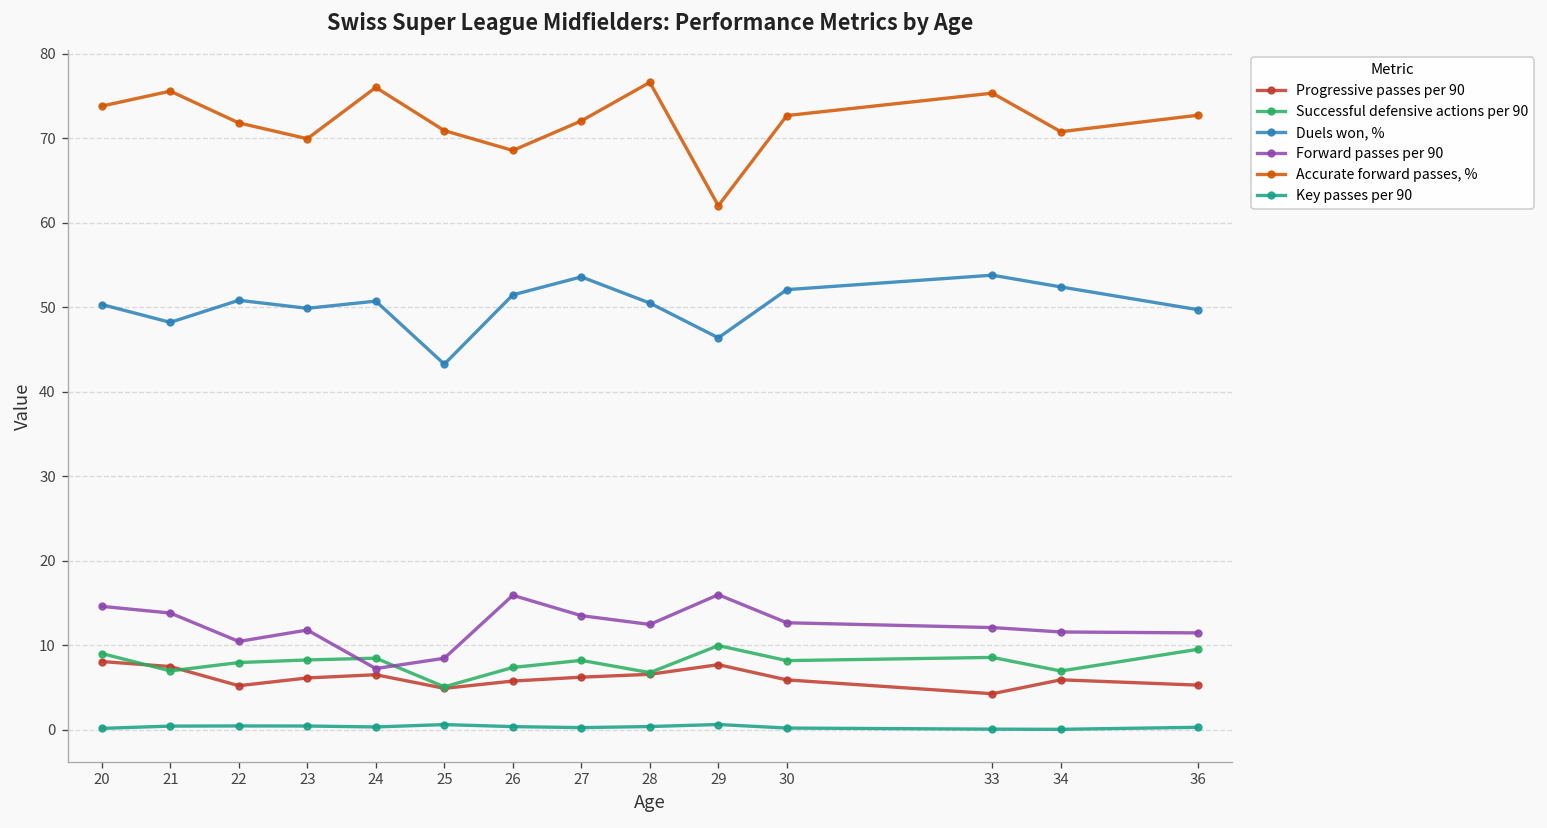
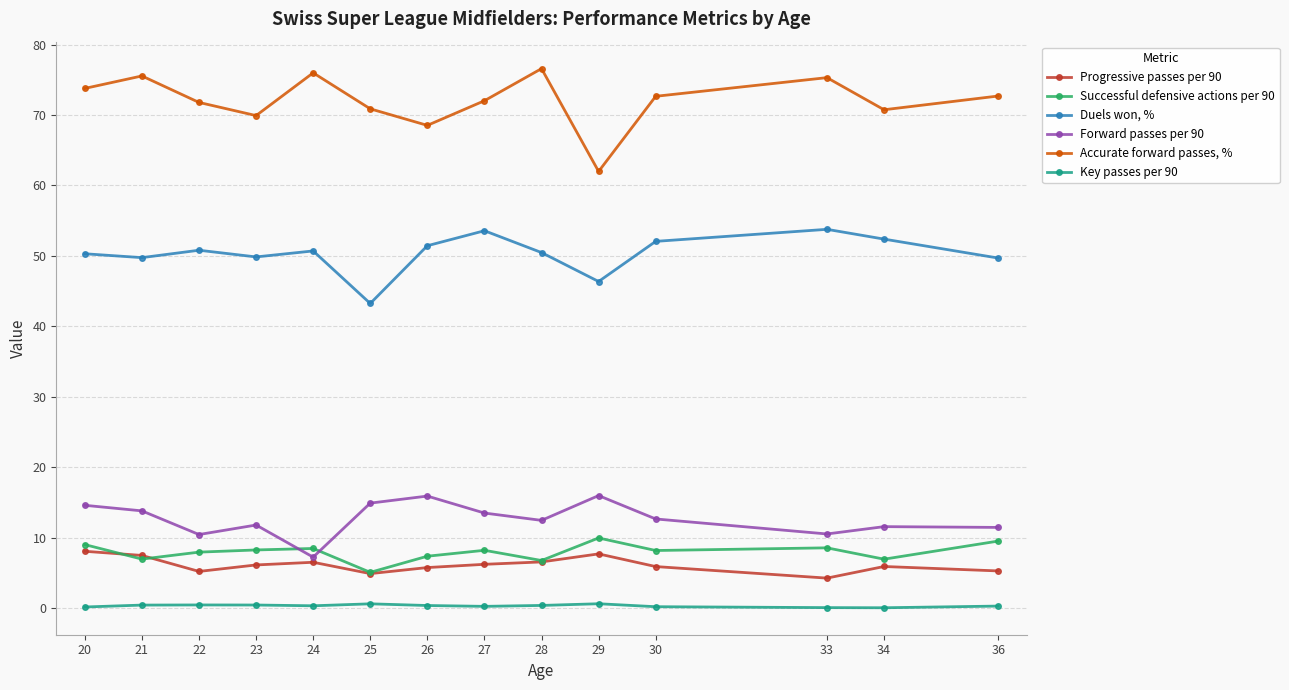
  {
    "Duels won, %": {
      "20": 50,
-     "21": 48,
+     "21": 50,
      "22": 51,
      "23": 50,
      "24": 51,
      "25": 43,
      "26": 51,
      "27": 54,
      "28": 50,
      "29": 46,
      "30": 52,
      "33": 54,
      "34": 52,
      "36": 50
    },
    "Forward passes per 90": {
      "20": 15,
      "21": 14,
      "22": 10,
      "23": 12,
      "24": 7,
-     "25": 8,
+     "25": 15,
      "26": 16,
      "27": 13,
      "28": 12,
      "29": 16,
      "30": 13,
-     "33": 12,
+     "33": 11,
      "34": 12,
      "36": 11
    }
  }
